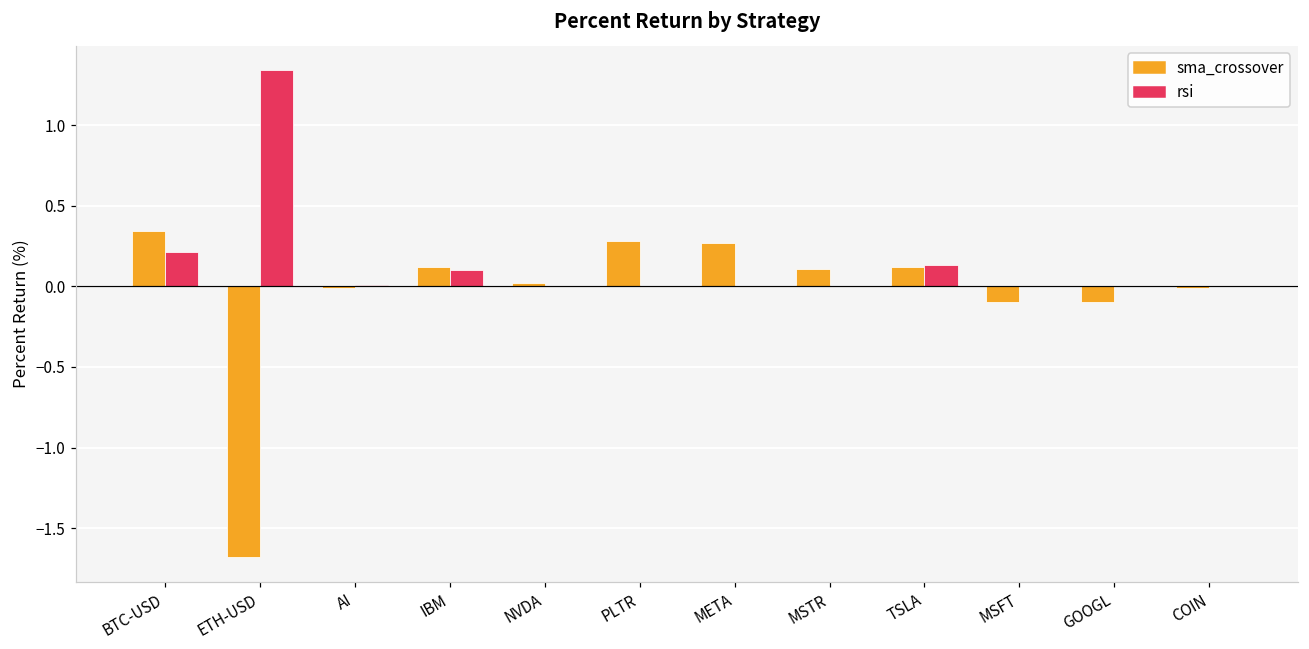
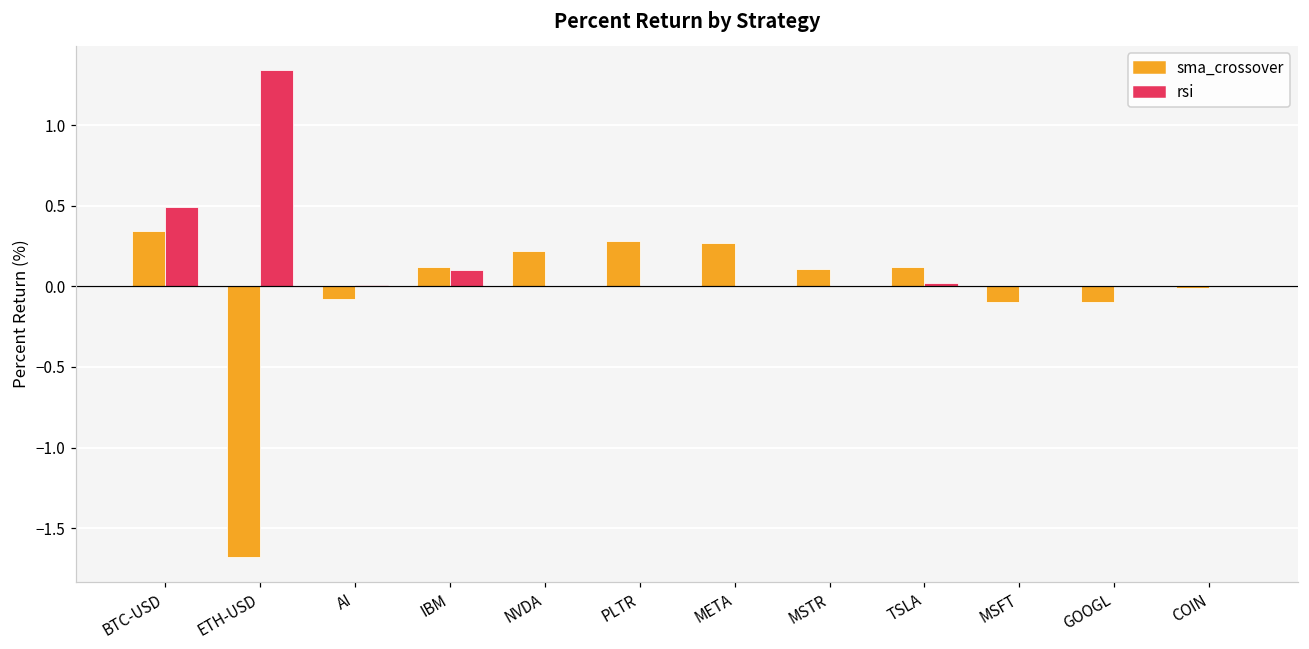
  {
    "sma_crossover": {
      "BTC-USD": 0.34,
      "ETH-USD": -1.68,
-     "AI": -0.01,
+     "AI": -0.08,
      "IBM": 0.12,
-     "NVDA": 0.02,
+     "NVDA": 0.22,
      "PLTR": 0.28,
      "META": 0.27,
      "MSTR": 0.11,
      "TSLA": 0.12,
      "MSFT": -0.10,
      "GOOGL": -0.10
    },
    "rsi": {
-     "BTC-USD": 0.21,
+     "BTC-USD": 0.49,
      "ETH-USD": 1.34,
      "IBM": 0.10,
      "NVDA": 0.00,
      "PLTR": 0.00,
      "META": 0.00,
      "MSTR": 0.00,
-     "TSLA": 0.13,
+     "TSLA": 0.02,
      "MSFT": 0.00,
      "GOOGL": 0.00,
      "COIN": 0.00
    }
  }
